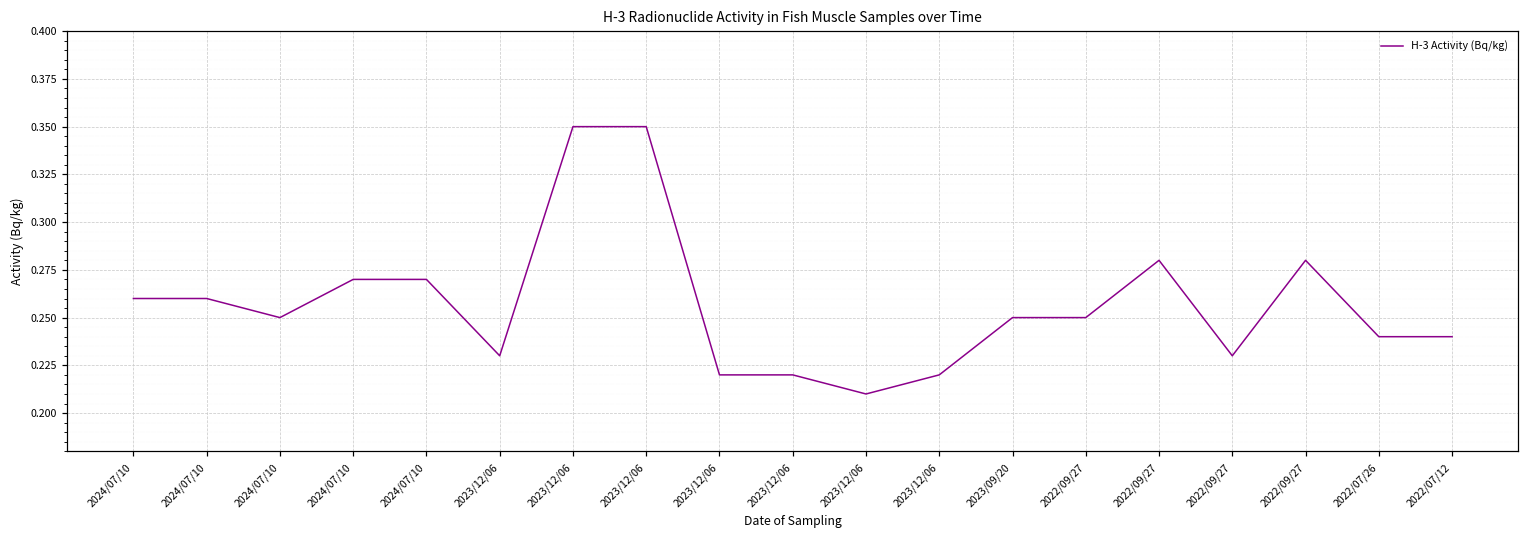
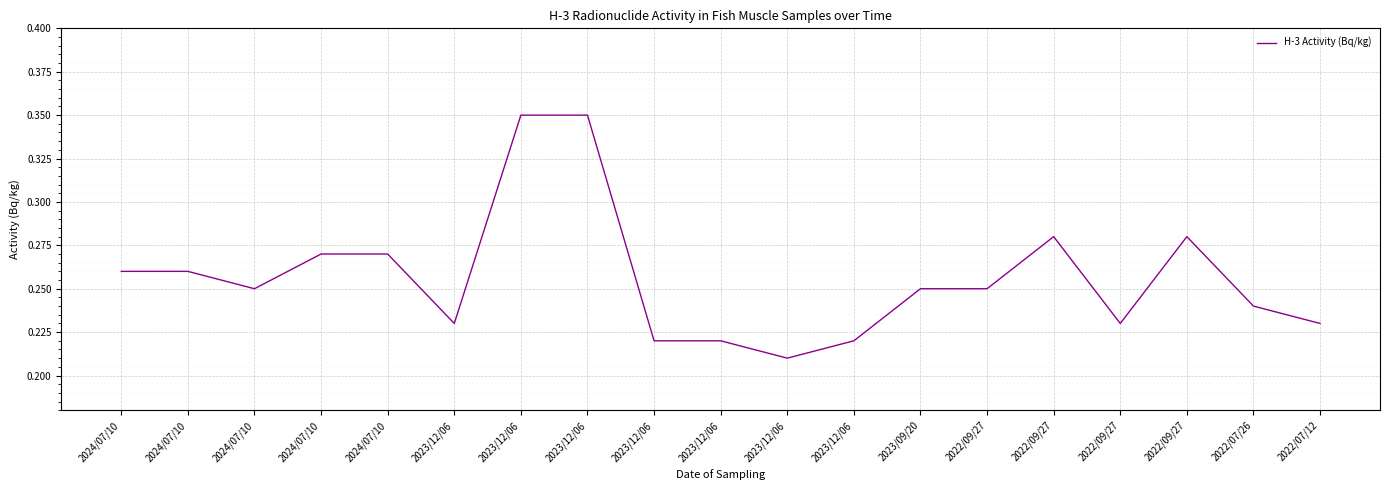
  {
    "2023/09/20": 0.25,
    "2022/07/26": 0.24,
-   "2022/07/12": 0.24
+   "2022/07/12": 0.23
  }
